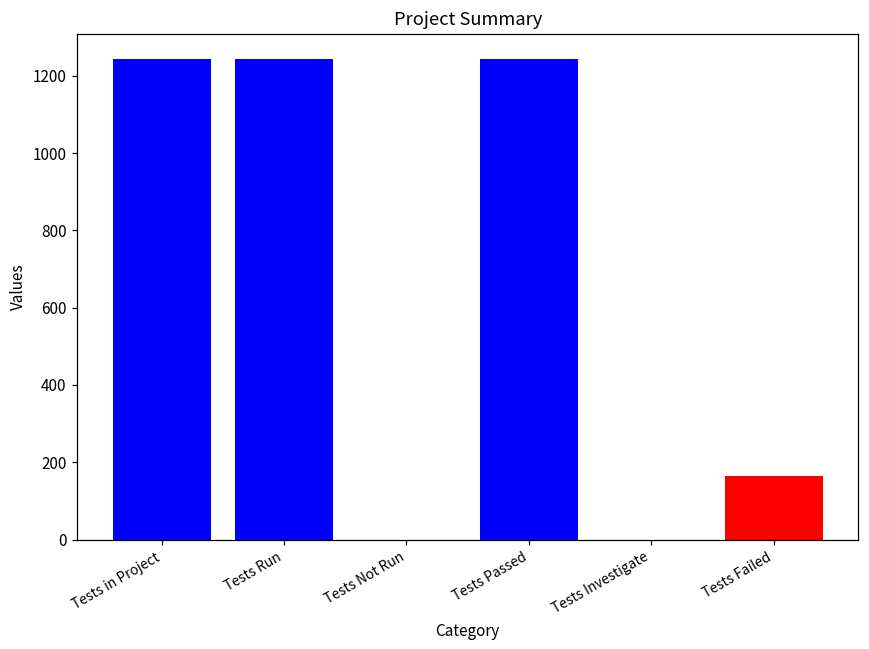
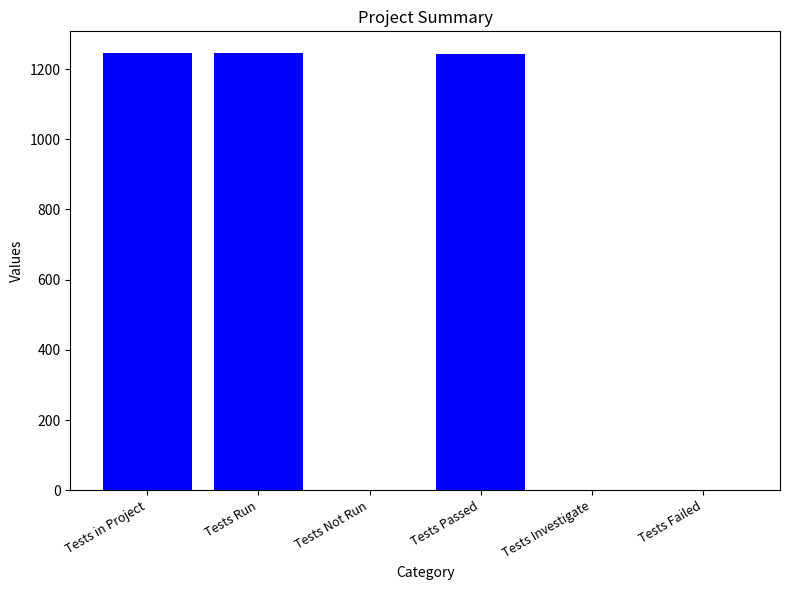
  {
    "Tests in Project": 1250,
    "Tests Run": 1250,
    "Tests Not Run": 0,
    "Tests Passed": 1240,
    "Tests Investigate": 0,
-   "Tests Failed": 160
+   "Tests Failed": 0
  }
